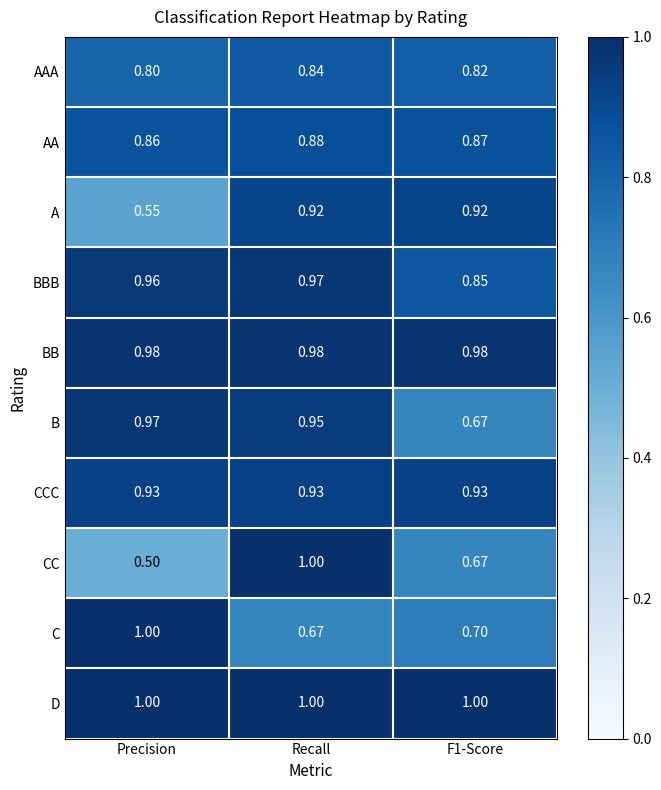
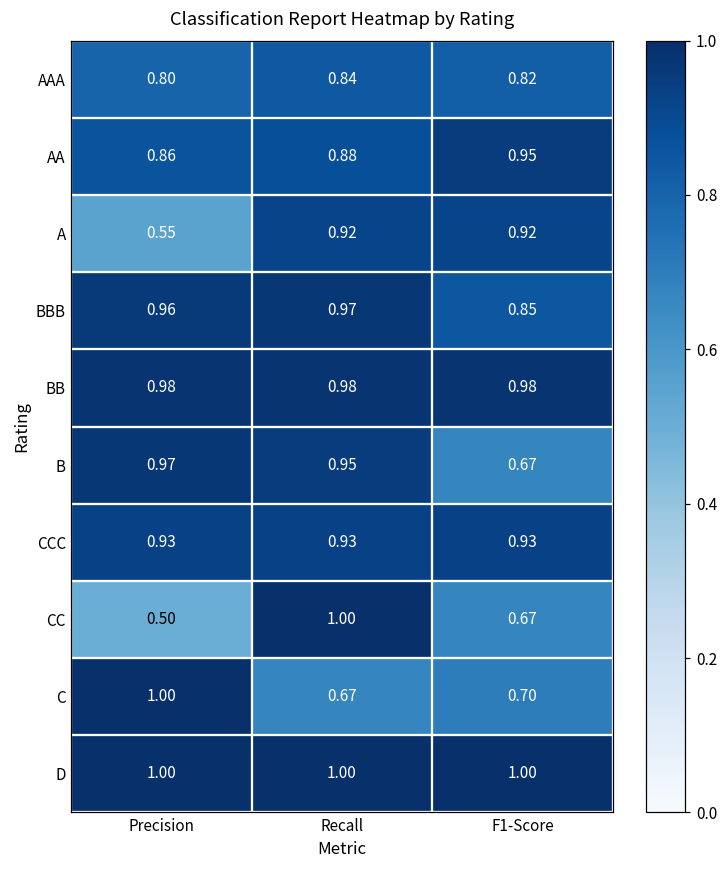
  {
    "AAA": {
      "Precision": 0.80,
      "Recall": 0.84,
      "F1-Score": 0.82
    },
    "AA": {
      "Precision": 0.86,
      "Recall": 0.88,
-     "F1-Score": 0.87
+     "F1-Score": 0.95
    },
    "A": {
      "Precision": 0.55,
      "Recall": 0.92,
      "F1-Score": 0.92
    },
    "BBB": {
      "Precision": 0.96,
      "Recall": 0.97,
      "F1-Score": 0.85
    },
    "BB": {
      "Precision": 0.98,
      "Recall": 0.98,
      "F1-Score": 0.98
    },
    "B": {
      "Precision": 0.97,
      "Recall": 0.95,
      "F1-Score": 0.67
    },
    "CCC": {
      "Precision": 0.93,
      "Recall": 0.93,
      "F1-Score": 0.93
    },
    "CC": {
      "Precision": 0.50,
      "Recall": 1.00,
      "F1-Score": 0.67
    },
    "C": {
      "Precision": 1.00,
      "Recall": 0.67,
      "F1-Score": 0.70
    },
    "D": {
      "Precision": 1.00,
      "Recall": 1.00,
      "F1-Score": 1.00
    }
  }
